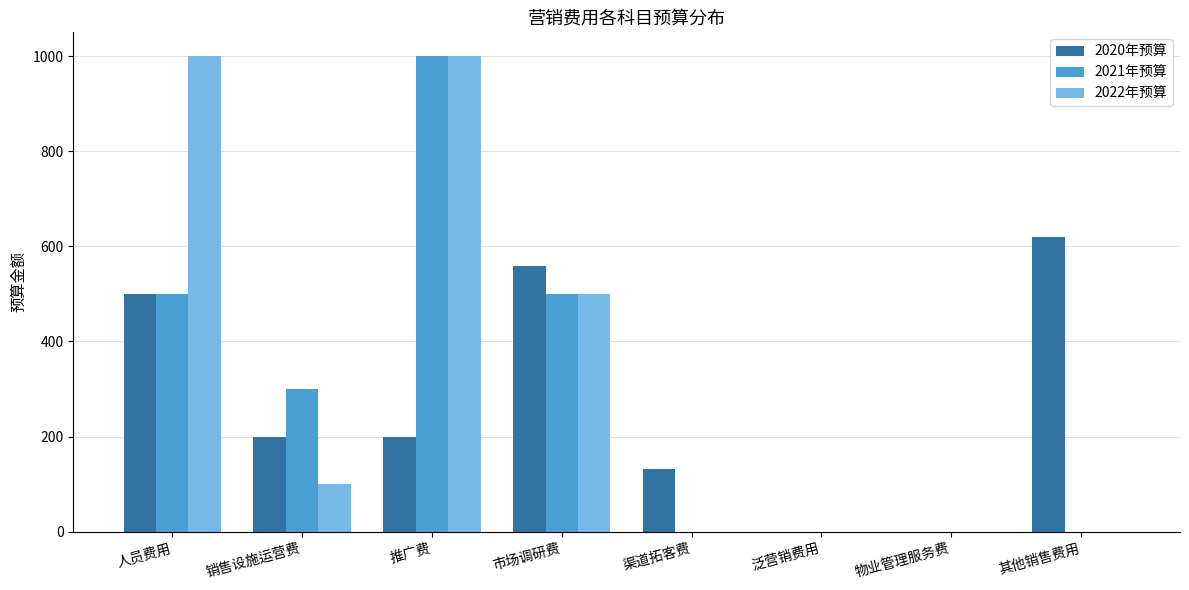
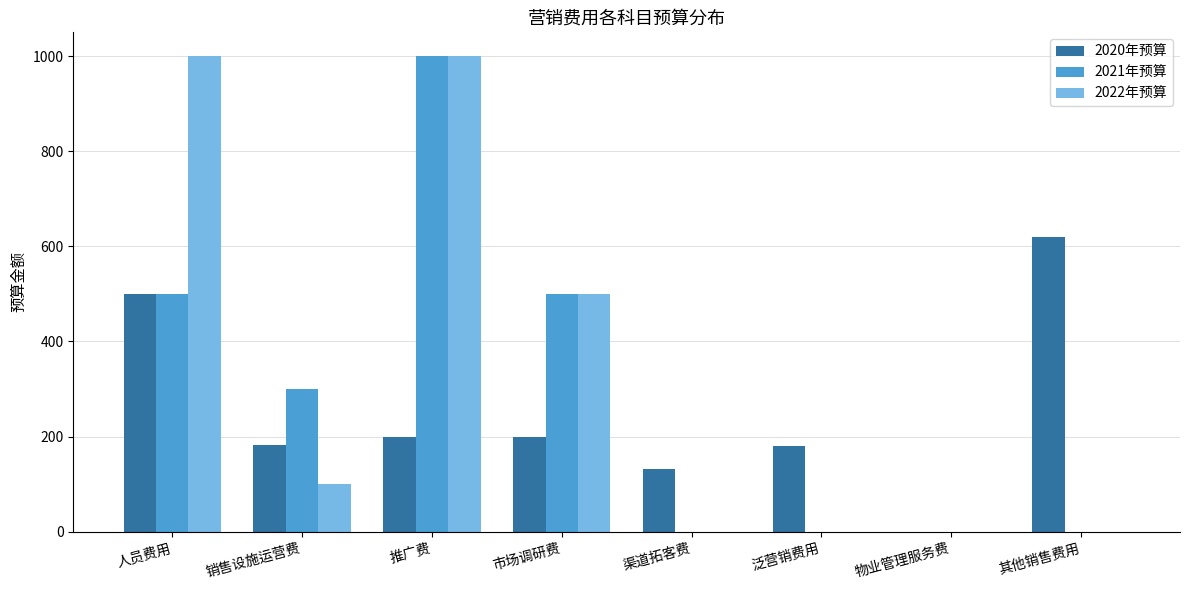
  {
    "2020年预算": {
      "人员费用": 500,
-     "销售设施运营费": 200,
+     "销售设施运营费": 180,
      "推广费": 200,
-     "市场调研费": 560,
+     "市场调研费": 200,
      "渠道拓客费": 130,
-     "泛营销费用": 0,
+     "泛营销费用": 180,
      "物业管理服务费": 0,
      "其他销售费用": 620
    }
  }
